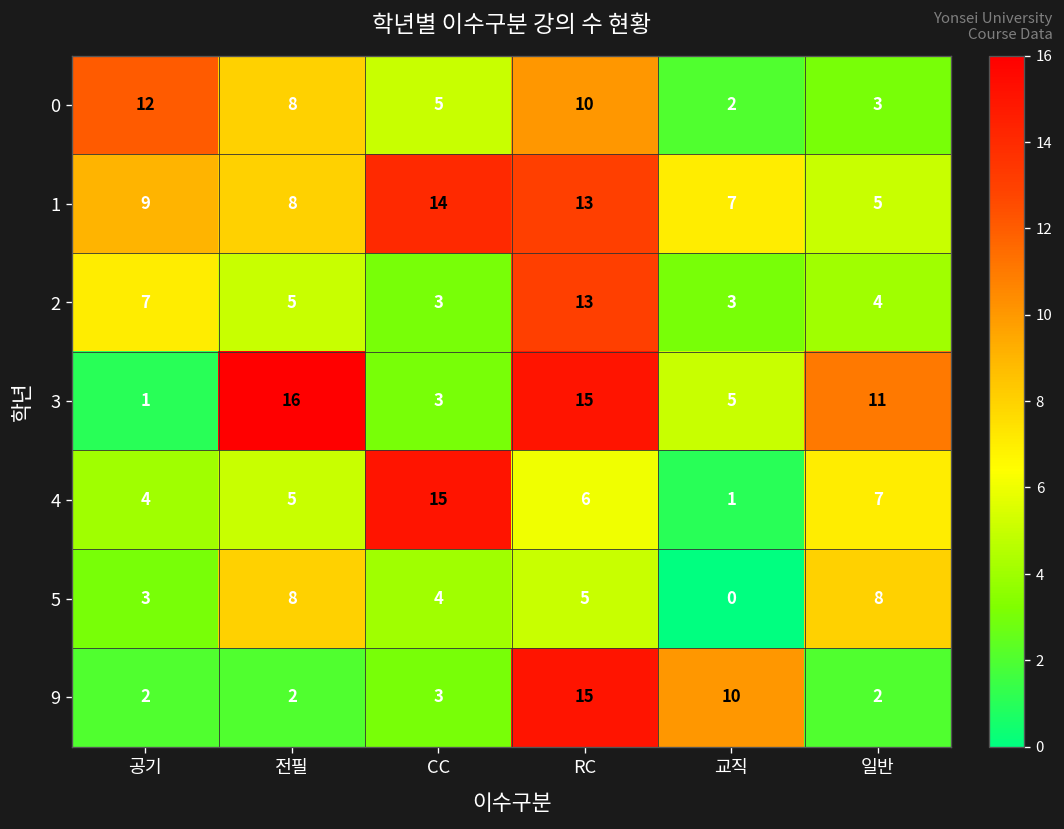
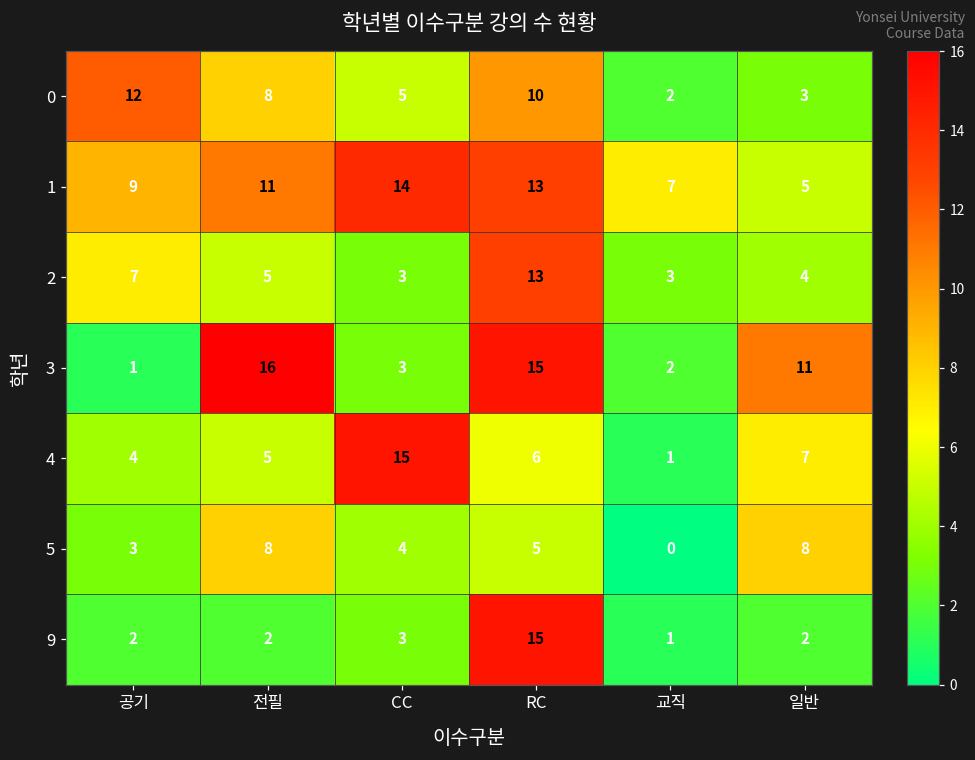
  {
    "0": {
      "공기": 12,
      "전필": 8,
      "CC": 5,
      "RC": 10,
      "교직": 2,
      "일반": 3
    },
    "1": {
      "공기": 9,
-     "전필": 8,
+     "전필": 11,
      "CC": 14,
      "RC": 13,
      "교직": 7,
      "일반": 5
    },
    "2": {
      "공기": 7,
      "전필": 5,
      "CC": 3,
      "RC": 13,
      "교직": 3,
      "일반": 4
    },
    "3": {
      "공기": 1,
      "전필": 16,
      "CC": 3,
      "RC": 15,
-     "교직": 5,
+     "교직": 2,
      "일반": 11
    },
    "4": {
      "공기": 4,
      "전필": 5,
      "CC": 15,
      "RC": 6,
      "교직": 1,
      "일반": 7
    },
    "5": {
      "공기": 3,
      "전필": 8,
      "CC": 4,
      "RC": 5,
      "교직": 0,
      "일반": 8
    },
    "9": {
      "공기": 2,
      "전필": 2,
      "CC": 3,
      "RC": 15,
-     "교직": 10,
+     "교직": 1,
      "일반": 2
    }
  }
